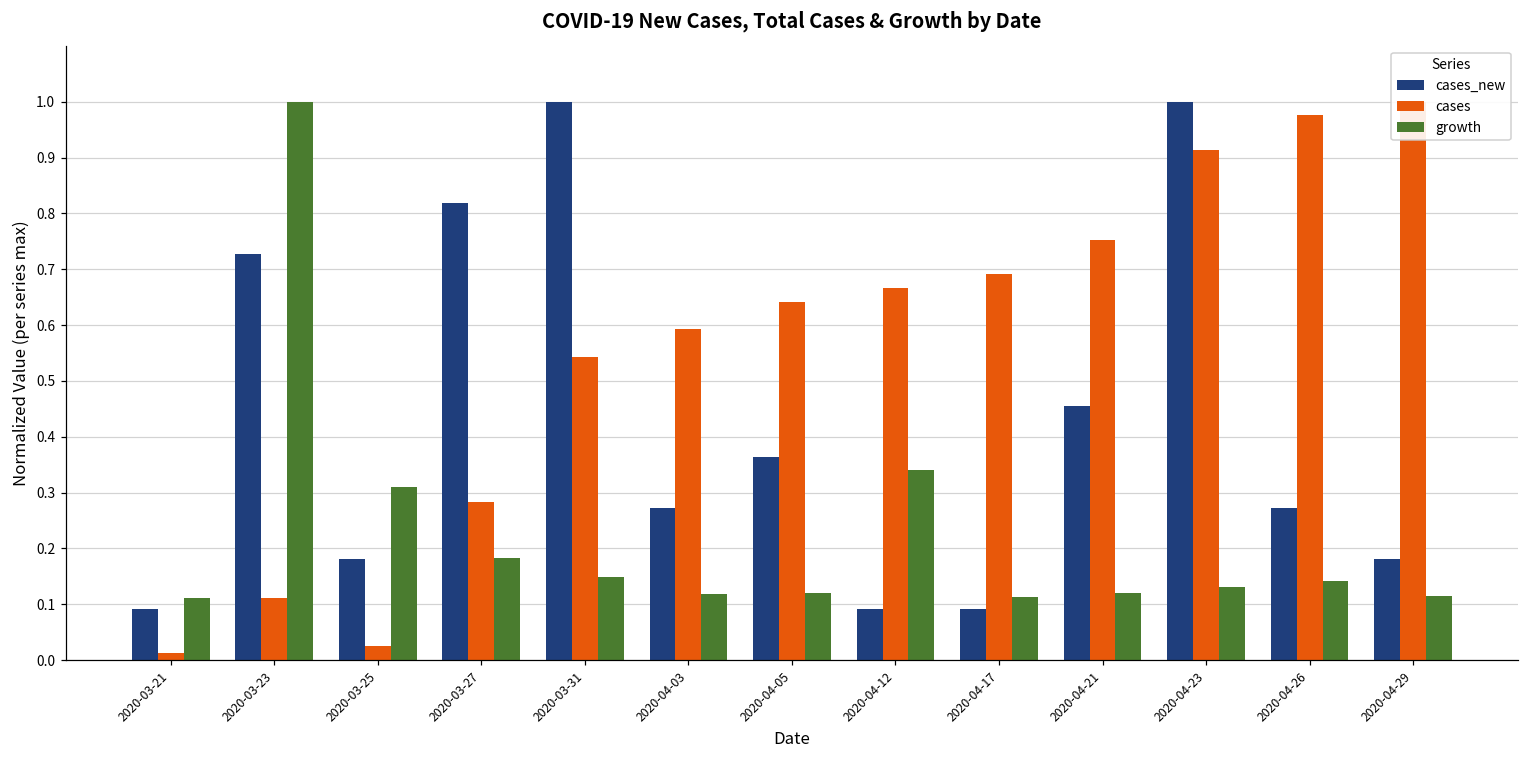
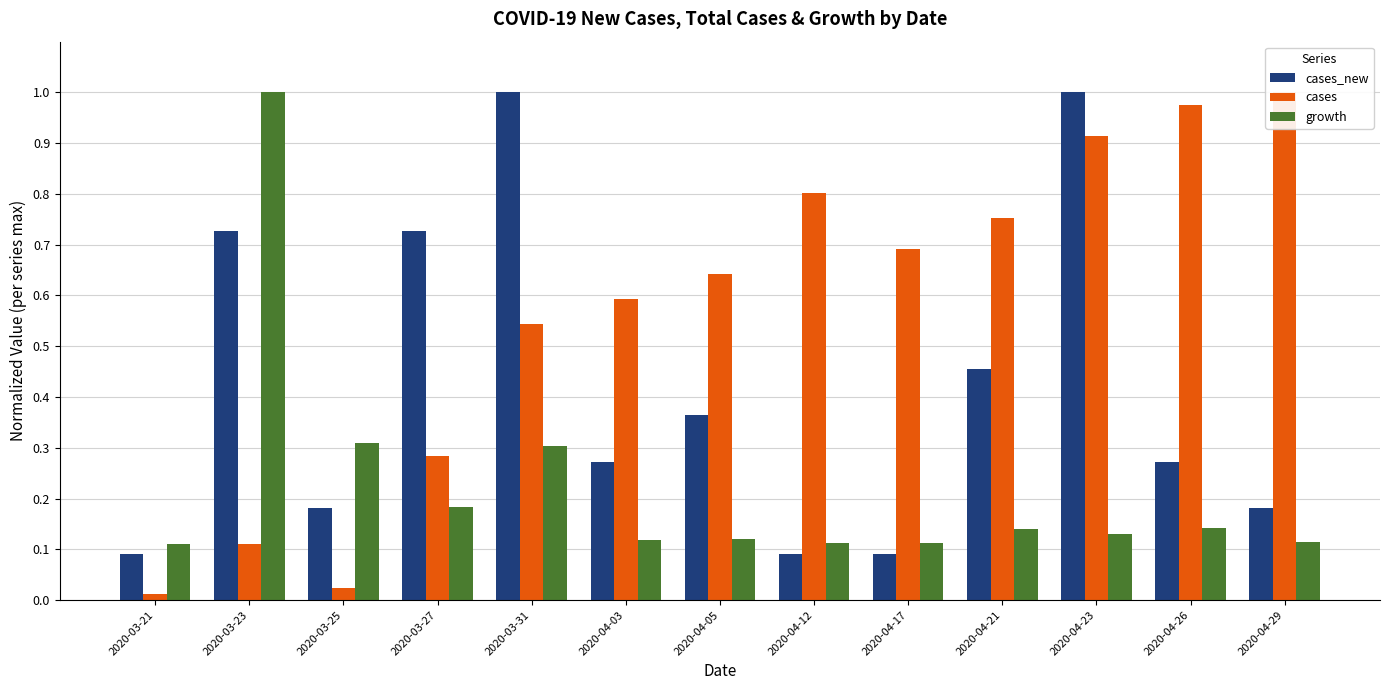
  {
    "cases_new": {
      "2020-03-21": 0.09,
      "2020-03-23": 0.73,
      "2020-03-25": 0.18,
-     "2020-03-27": 0.82,
+     "2020-03-27": 0.73,
      "2020-03-31": 1.00,
      "2020-04-03": 0.27,
      "2020-04-05": 0.36,
      "2020-04-12": 0.09,
      "2020-04-17": 0.09,
      "2020-04-21": 0.45,
      "2020-04-23": 1.00,
      "2020-04-26": 0.27,
      "2020-04-29": 0.18
    },
    "cases": {
      "2020-03-21": 0.01,
      "2020-03-23": 0.11,
      "2020-03-25": 0.02,
      "2020-03-27": 0.28,
      "2020-03-31": 0.54,
      "2020-04-03": 0.59,
      "2020-04-05": 0.64,
-     "2020-04-12": 0.67,
+     "2020-04-12": 0.80,
      "2020-04-17": 0.69,
      "2020-04-21": 0.75,
      "2020-04-23": 0.91,
      "2020-04-26": 0.98
    },
    "growth": {
      "2020-03-21": 0.11,
      "2020-03-23": 1.00,
      "2020-03-25": 0.31,
      "2020-03-27": 0.18,
-     "2020-03-31": 0.15,
+     "2020-03-31": 0.30,
      "2020-04-03": 0.12,
      "2020-04-05": 0.12,
-     "2020-04-12": 0.34,
+     "2020-04-12": 0.11,
      "2020-04-17": 0.11,
-     "2020-04-21": 0.12,
+     "2020-04-21": 0.14,
      "2020-04-23": 0.13,
      "2020-04-26": 0.14,
      "2020-04-29": 0.11
    }
  }
